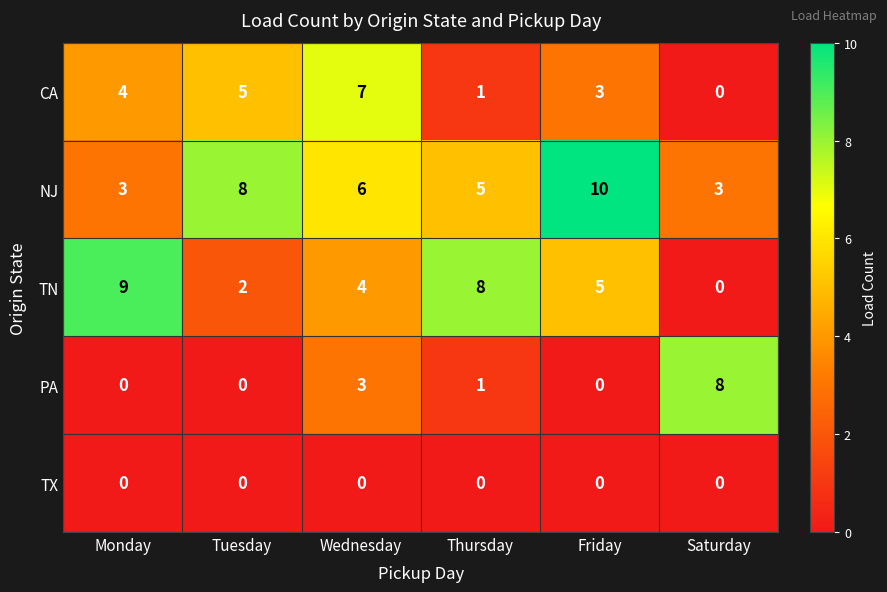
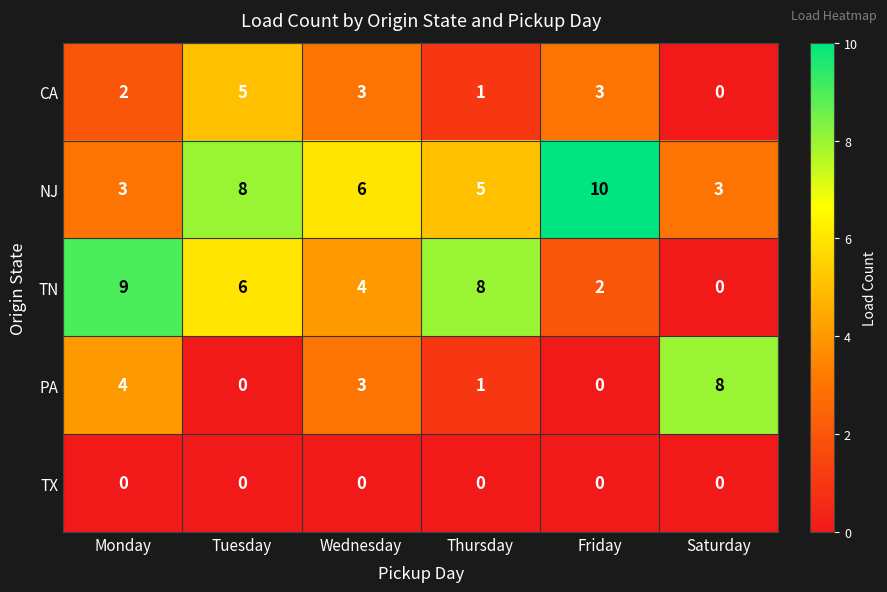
  {
    "CA": {
-     "Monday": 4,
+     "Monday": 2,
      "Tuesday": 5,
-     "Wednesday": 7,
+     "Wednesday": 3,
      "Thursday": 1,
      "Friday": 3,
      "Saturday": 0
    },
    "NJ": {
      "Monday": 3,
      "Tuesday": 8,
      "Wednesday": 6,
      "Thursday": 5,
      "Friday": 10,
      "Saturday": 3
    },
    "TN": {
      "Monday": 9,
-     "Tuesday": 2,
+     "Tuesday": 6,
      "Wednesday": 4,
      "Thursday": 8,
-     "Friday": 5,
+     "Friday": 2,
      "Saturday": 0
    },
    "PA": {
-     "Monday": 0,
+     "Monday": 4,
      "Tuesday": 0,
      "Wednesday": 3,
      "Thursday": 1,
      "Friday": 0,
      "Saturday": 8
    },
    "TX": {
      "Monday": 0,
      "Tuesday": 0,
      "Wednesday": 0,
      "Thursday": 0,
      "Friday": 0,
      "Saturday": 0
    }
  }
